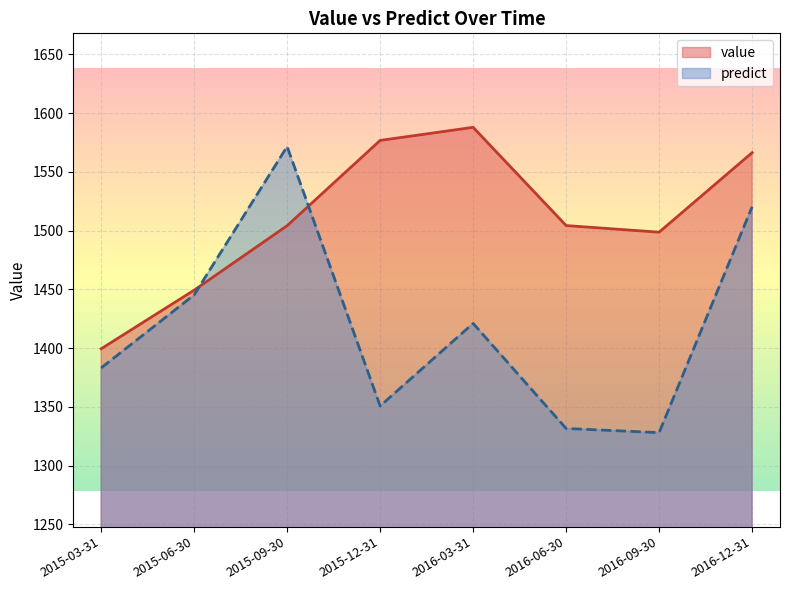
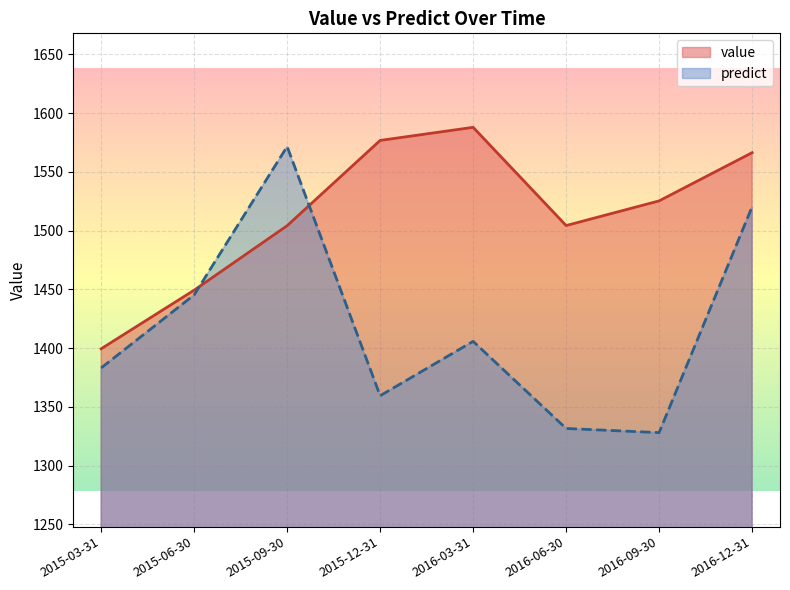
  {
    "value": {
      "2015-03-31": 1399,
      "2015-06-30": 1449,
      "2015-09-30": 1504,
      "2015-12-31": 1577,
      "2016-03-31": 1588,
      "2016-06-30": 1504,
-     "2016-09-30": 1499,
+     "2016-09-30": 1525,
      "2016-12-31": 1566
    },
    "predict": {
      "2015-03-31": 1383,
      "2015-06-30": 1445,
      "2015-09-30": 1572,
-     "2015-12-31": 1351,
-     "2016-03-31": 1421,
+     "2015-12-31": 1359,
+     "2016-03-31": 1406,
      "2016-06-30": 1332,
      "2016-09-30": 1328,
      "2016-12-31": 1520
    }
  }
